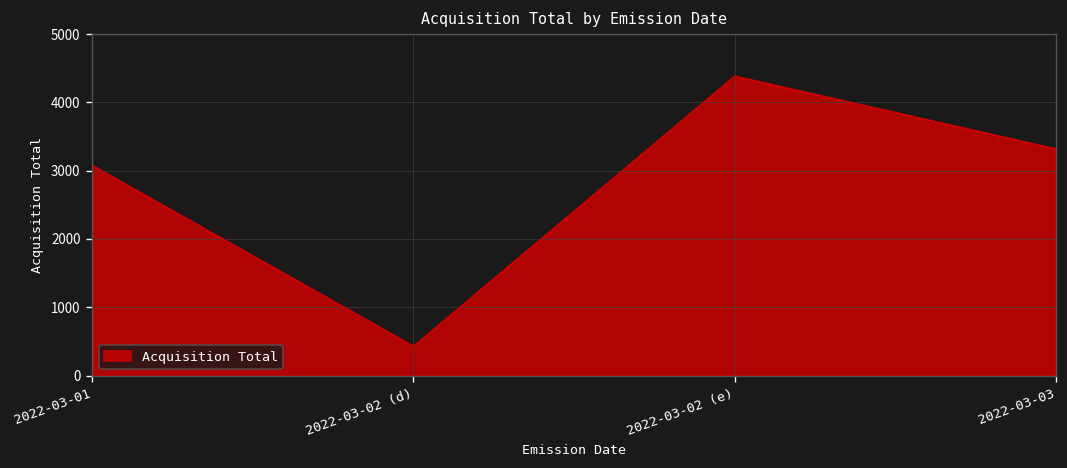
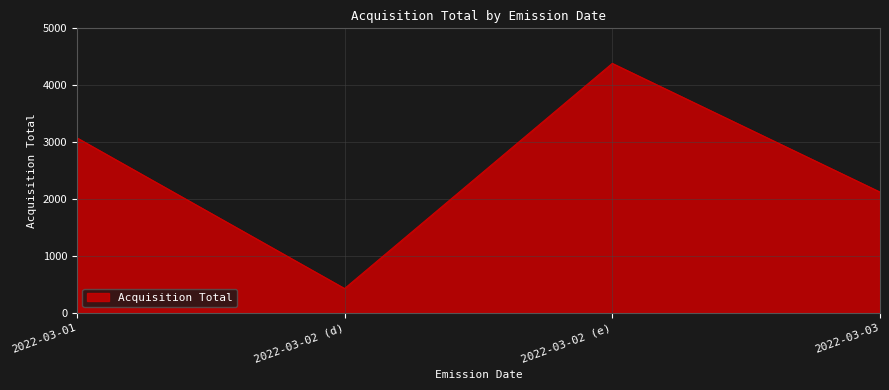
  {
    "2022-03-01": 3100,
    "2022-03-02 (d)": 400,
    "2022-03-02 (e)": 4400,
-   "2022-03-03": 3300
+   "2022-03-03": 2100
  }
